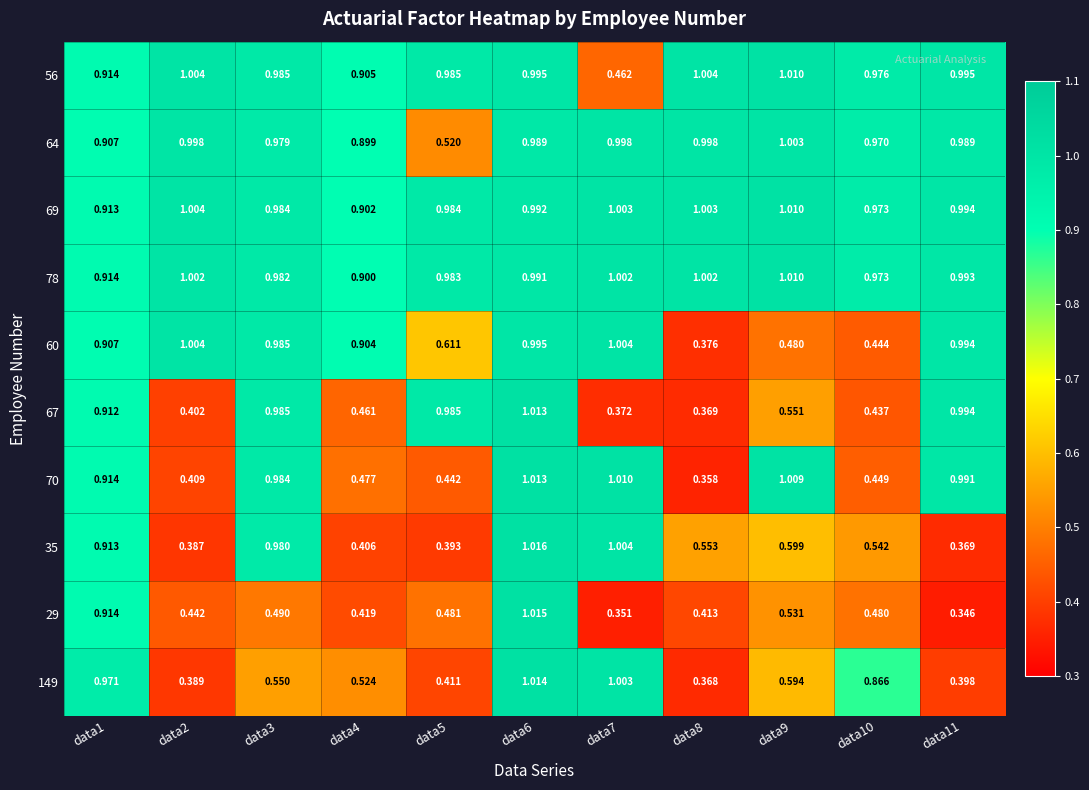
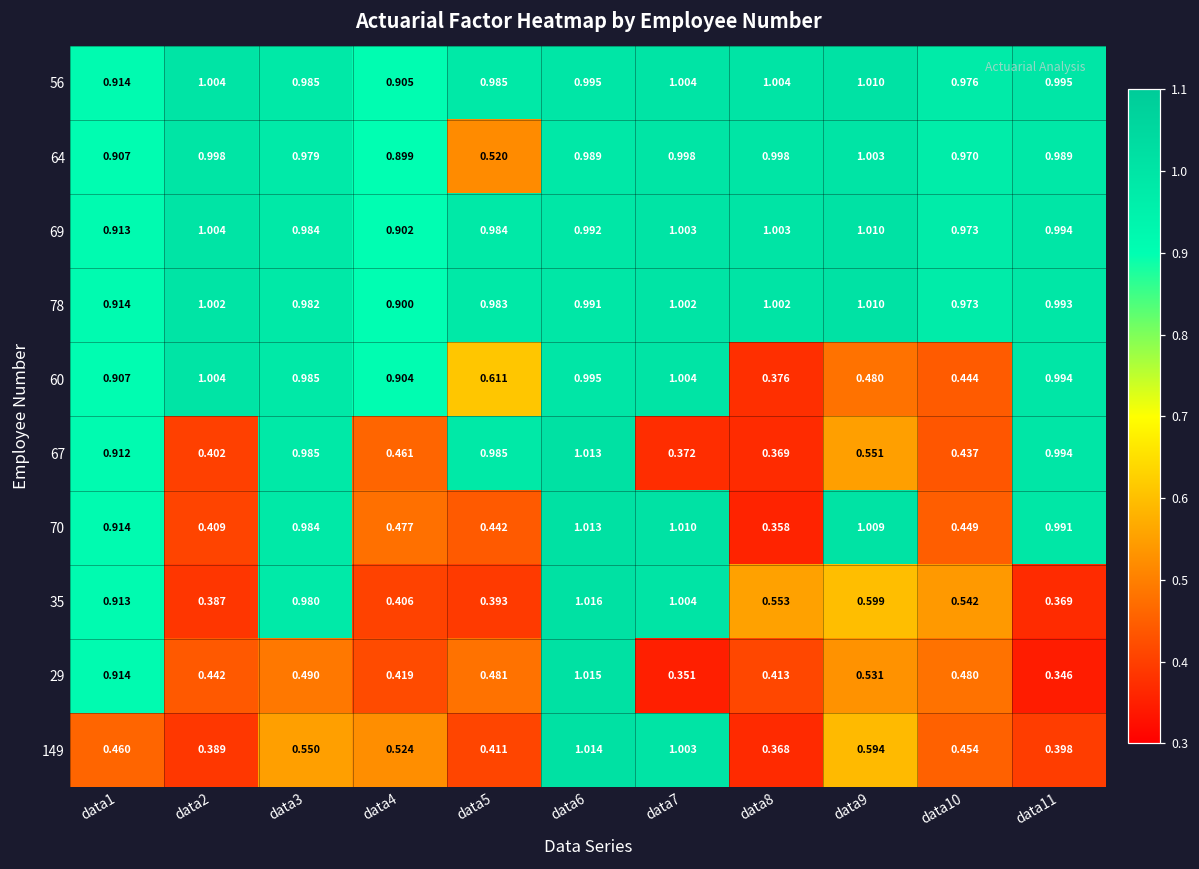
  {
    "56": {
      "data1": 0.914,
      "data2": 1.004,
      "data3": 0.985,
      "data4": 0.905,
      "data5": 0.985,
      "data6": 0.995,
-     "data7": 0.462,
+     "data7": 1.004,
      "data8": 1.004,
      "data9": 1.010,
      "data10": 0.976
    },
    "64": {
      "data1": 0.907,
      "data2": 0.998,
      "data3": 0.979,
      "data4": 0.899,
      "data5": 0.520,
      "data6": 0.989,
      "data7": 0.998,
      "data8": 0.998,
      "data9": 1.003,
      "data10": 0.970,
      "data11": 0.989
    },
    "69": {
      "data1": 0.913,
      "data2": 1.004,
      "data3": 0.984,
      "data4": 0.902,
      "data5": 0.984,
      "data6": 0.992,
      "data7": 1.003,
      "data8": 1.003,
      "data9": 1.010,
      "data10": 0.973,
      "data11": 0.994
    },
    "78": {
      "data1": 0.914,
      "data2": 1.002,
      "data3": 0.982,
      "data4": 0.900,
      "data5": 0.983,
      "data6": 0.991,
      "data7": 1.002,
      "data8": 1.002,
      "data9": 1.010,
      "data10": 0.973,
      "data11": 0.993
    },
    "60": {
      "data1": 0.907,
      "data2": 1.004,
      "data3": 0.985,
      "data4": 0.904,
      "data5": 0.611,
      "data6": 0.995,
      "data7": 1.004,
      "data8": 0.376,
      "data9": 0.480,
      "data10": 0.444,
      "data11": 0.994
    },
    "67": {
      "data1": 0.912,
      "data2": 0.402,
      "data3": 0.985,
      "data4": 0.461,
      "data5": 0.985,
      "data6": 1.013,
      "data7": 0.372,
      "data8": 0.369,
      "data9": 0.551,
      "data10": 0.437,
      "data11": 0.994
    },
    "70": {
      "data1": 0.914,
      "data2": 0.409,
      "data3": 0.984,
      "data4": 0.477,
      "data5": 0.442,
      "data6": 1.013,
      "data7": 1.010,
      "data8": 0.358,
      "data9": 1.009,
      "data10": 0.449,
      "data11": 0.991
    },
    "35": {
      "data1": 0.913,
      "data2": 0.387,
      "data3": 0.980,
      "data4": 0.406,
      "data5": 0.393,
      "data6": 1.016,
      "data7": 1.004,
      "data8": 0.553,
      "data9": 0.599,
      "data10": 0.542,
      "data11": 0.369
    },
    "29": {
      "data1": 0.914,
      "data2": 0.442,
      "data3": 0.490,
      "data4": 0.419,
      "data5": 0.481,
      "data6": 1.015,
      "data7": 0.351,
      "data8": 0.413,
      "data9": 0.531,
      "data10": 0.480,
      "data11": 0.346
    },
    "149": {
-     "data1": 0.971,
+     "data1": 0.460,
      "data2": 0.389,
      "data3": 0.550,
      "data4": 0.524,
      "data5": 0.411,
      "data6": 1.014,
      "data7": 1.003,
      "data8": 0.368,
      "data9": 0.594,
-     "data10": 0.866,
+     "data10": 0.454,
      "data11": 0.398
    }
  }
